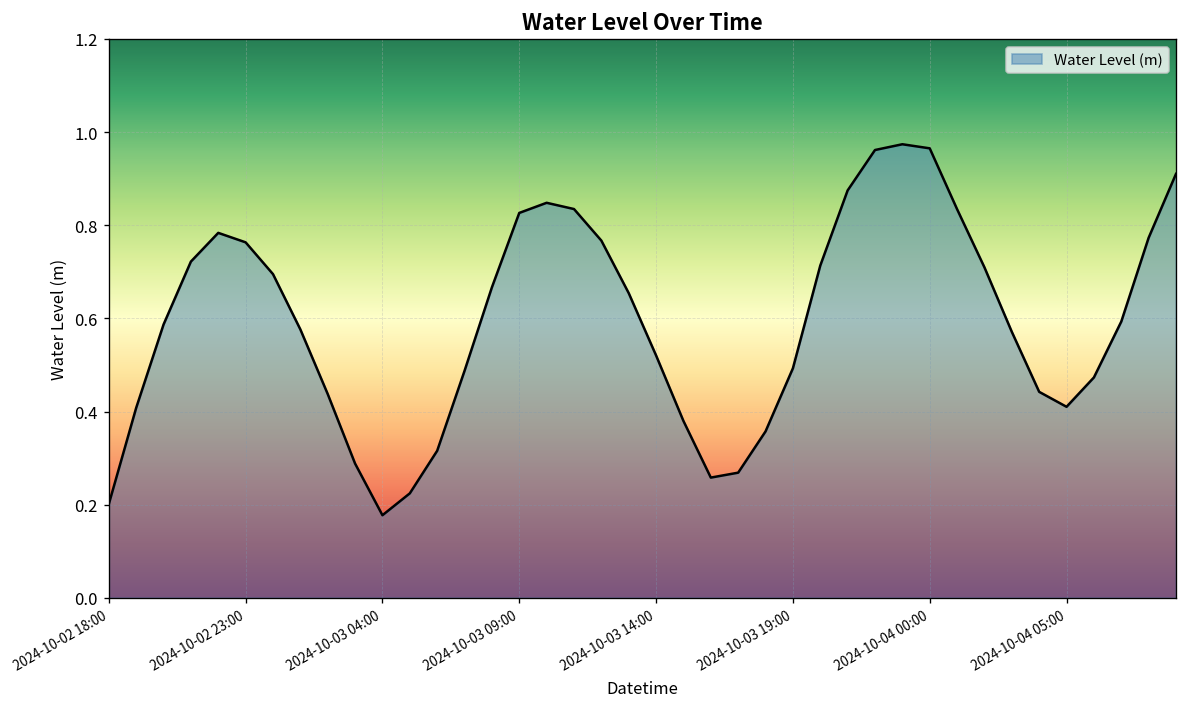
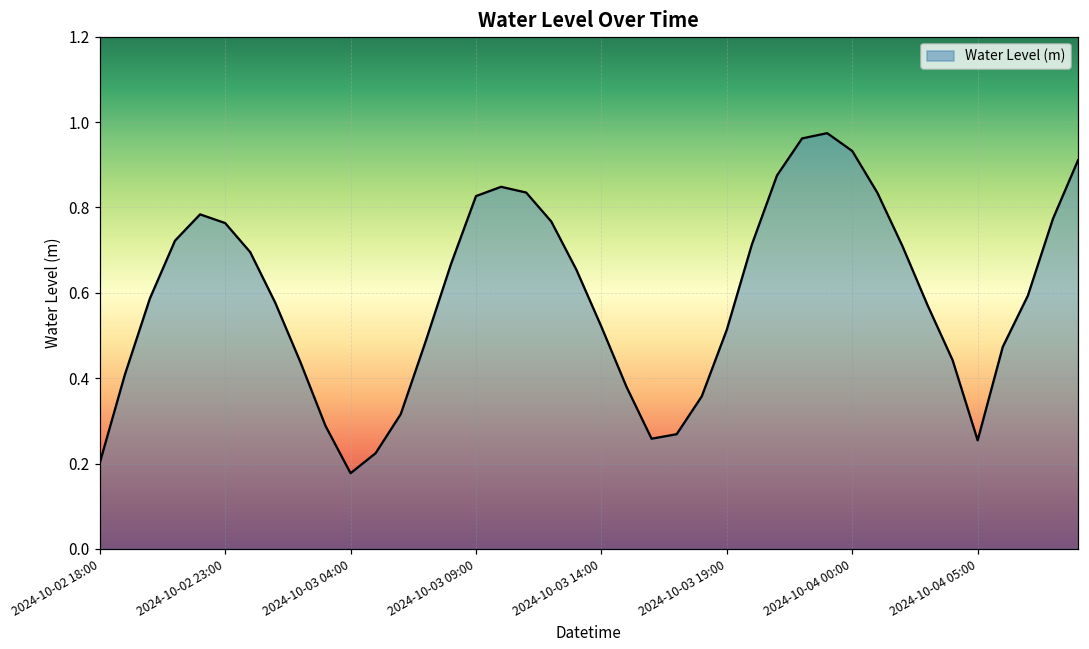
  {
    "2024-10-02 18:00": 0.20,
    "2024-10-02 23:00": 0.76,
    "2024-10-03 04:00": 0.18,
    "2024-10-03 09:00": 0.83,
    "2024-10-03 14:00": 0.52,
-   "2024-10-03 19:00": 0.49,
-   "2024-10-04 00:00": 0.97,
-   "2024-10-04 05:00": 0.41
+   "2024-10-03 19:00": 0.51,
+   "2024-10-04 00:00": 0.93,
+   "2024-10-04 05:00": 0.25
  }
